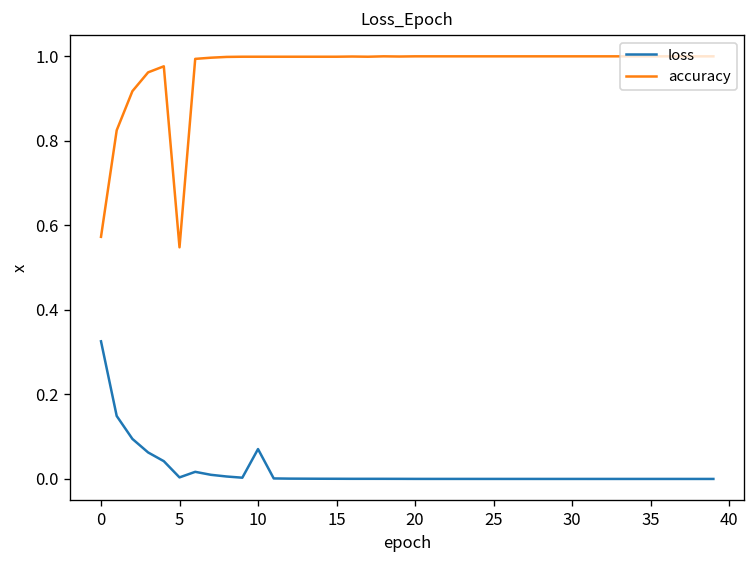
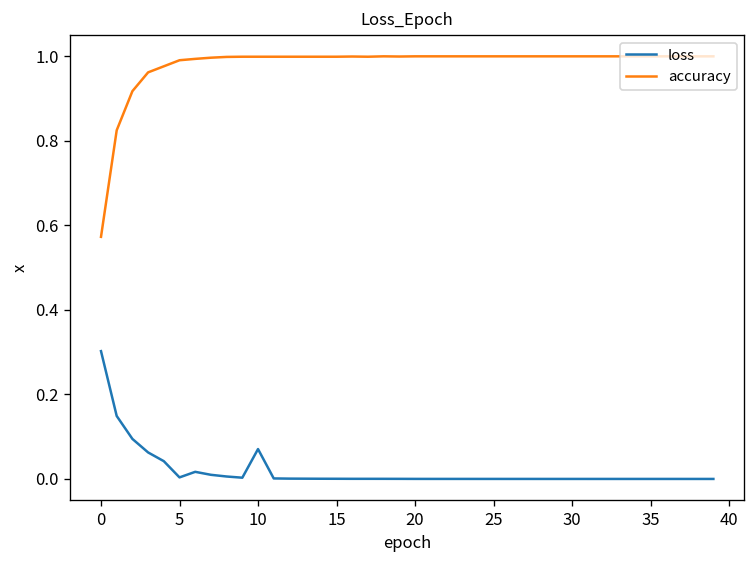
  {
    "loss": {
-     "0": 0.33,
+     "0": 0.30,
      "5": 0.00,
      "10": 0.07,
      "15": 0.00,
      "20": 0.00,
      "25": 0.00,
      "30": 0.00,
      "35": 0.00
    },
    "accuracy": {
      "0": 0.57,
-     "5": 0.55,
+     "5": 0.99,
      "10": 1.00,
      "15": 1.00,
      "20": 1.00,
      "25": 1.00,
      "30": 1.00
    }
  }
